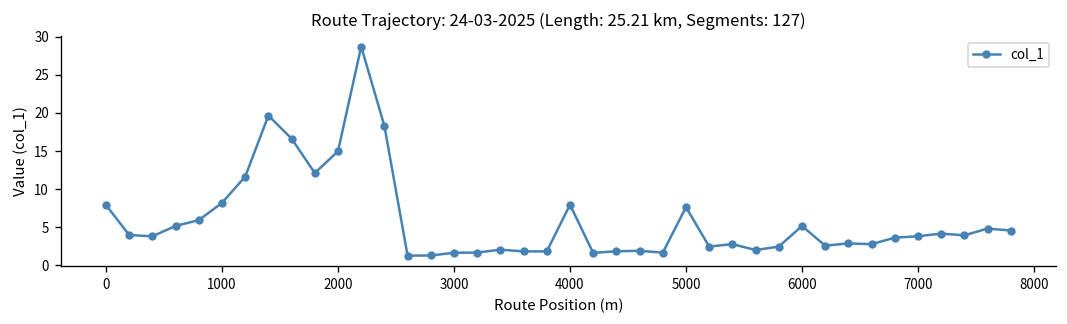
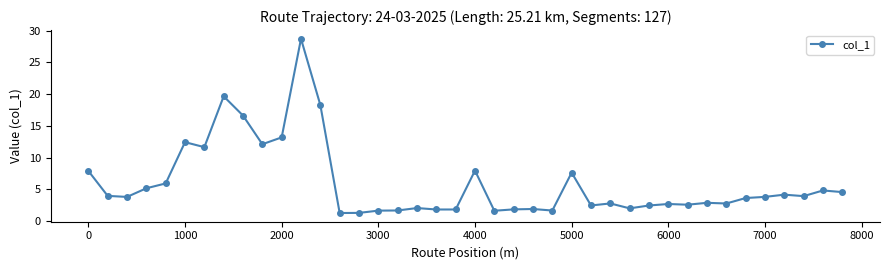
  {
    "0": 8,
-   "1000": 8,
-   "2000": 15,
+   "1000": 12,
+   "2000": 13,
    "3000": 2,
    "4000": 8,
    "5000": 8,
-   "6000": 5,
+   "6000": 3,
    "7000": 4
  }
